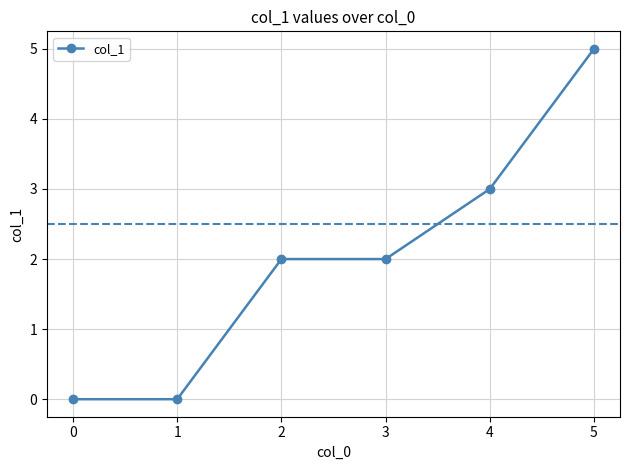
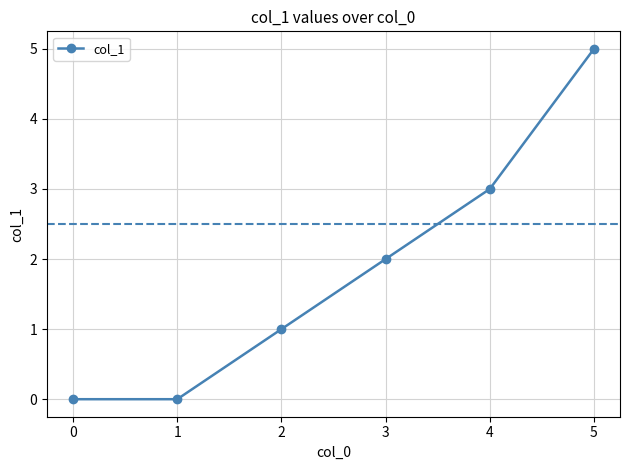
  {
    "0": 0,
    "1": 0,
-   "2": 2,
+   "2": 1,
    "3": 2,
    "4": 3,
    "5": 5
  }
